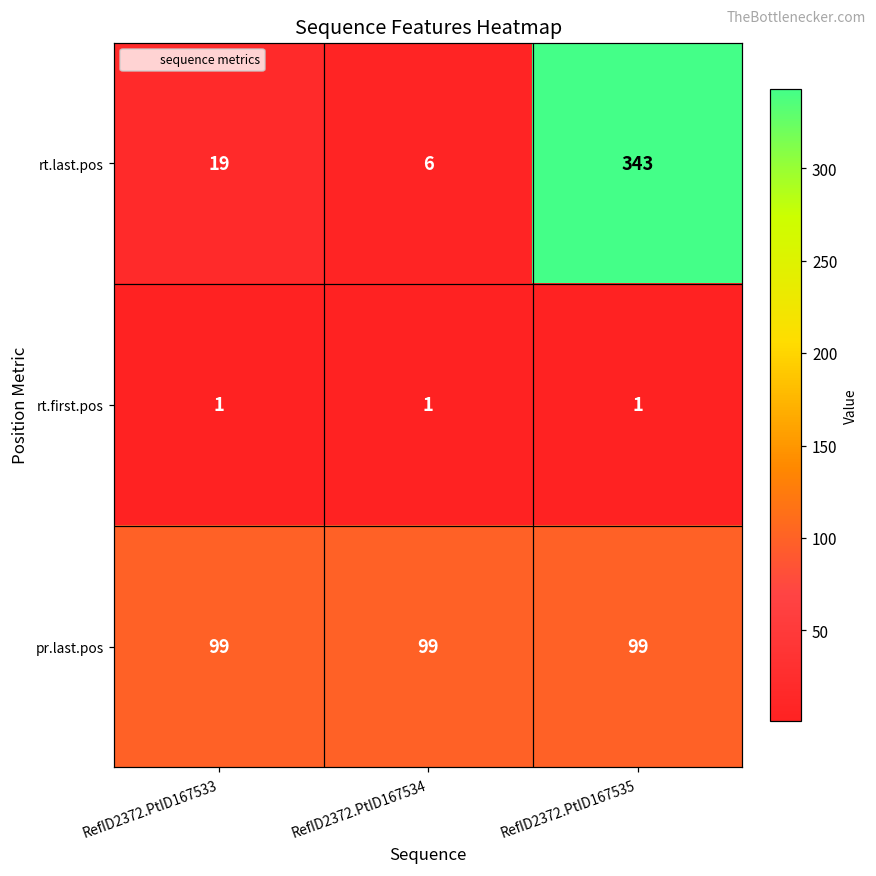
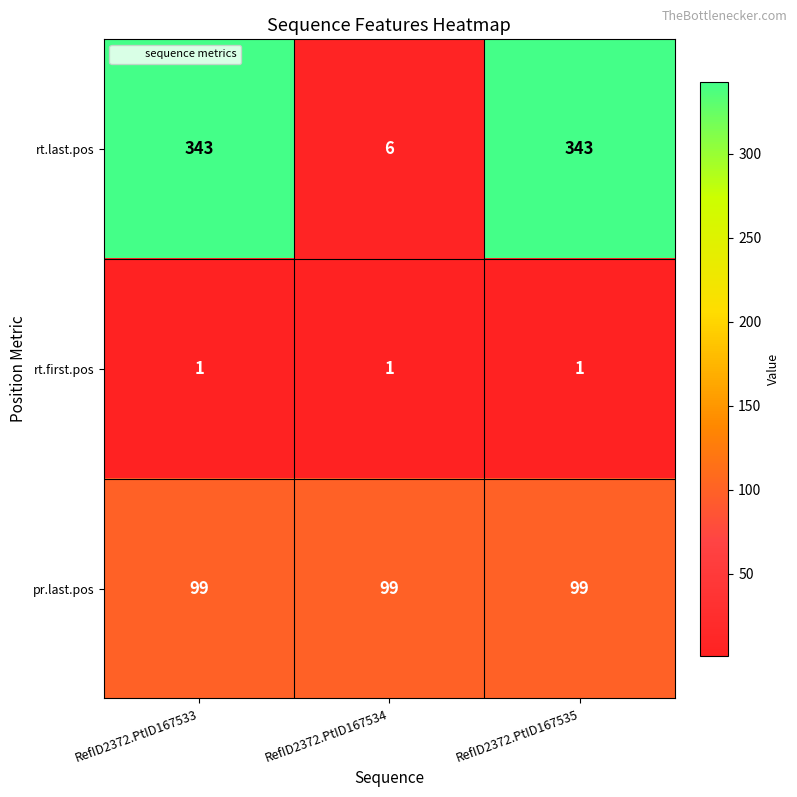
  {
    "rt.last.pos": {
-     "RefID2372.PtID167533": 19,
+     "RefID2372.PtID167533": 343,
      "RefID2372.PtID167534": 6,
      "RefID2372.PtID167535": 343
    },
    "rt.first.pos": {
      "RefID2372.PtID167533": 1,
      "RefID2372.PtID167534": 1,
      "RefID2372.PtID167535": 1
    },
    "pr.last.pos": {
      "RefID2372.PtID167533": 99,
      "RefID2372.PtID167534": 99,
      "RefID2372.PtID167535": 99
    }
  }
